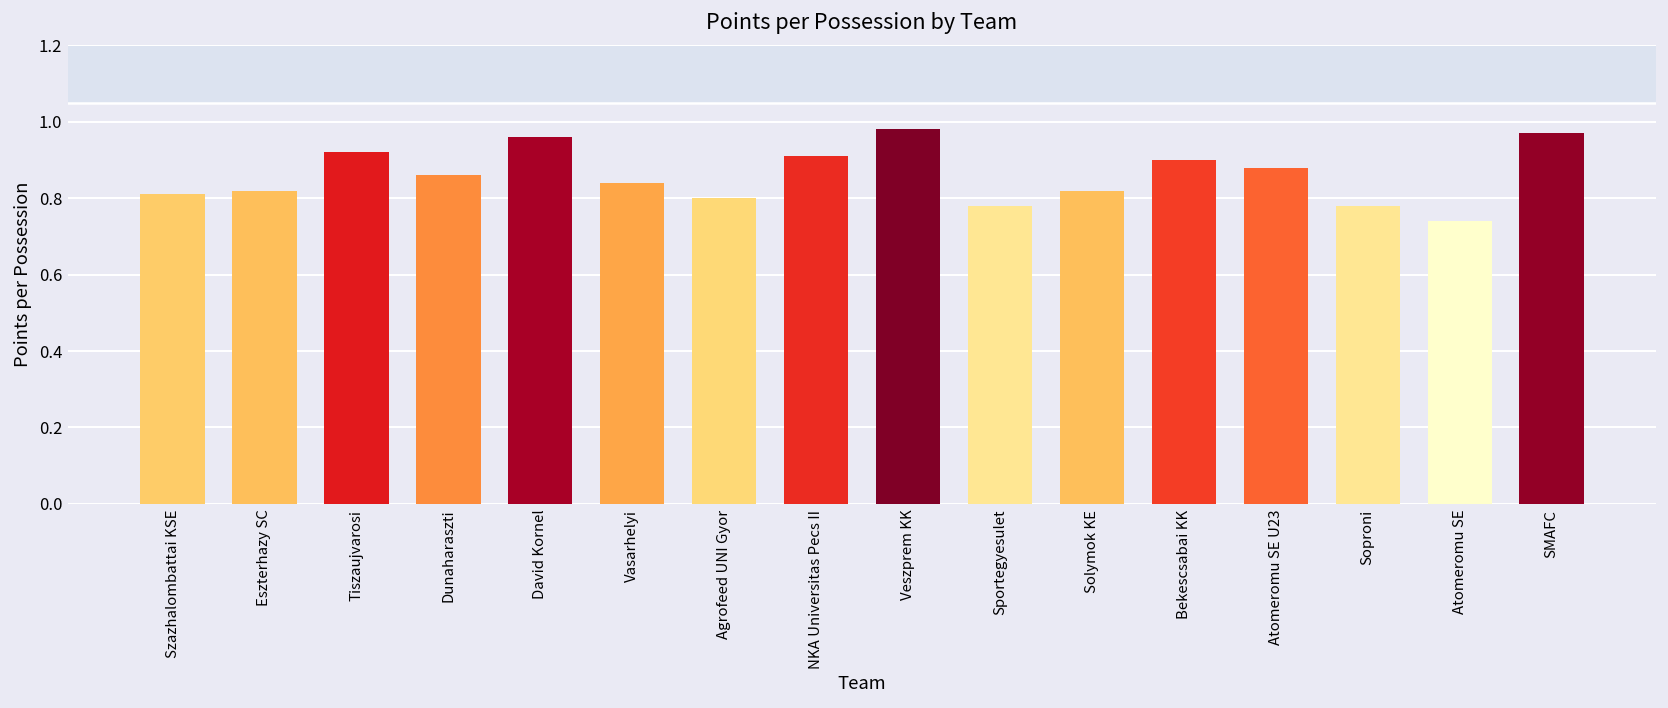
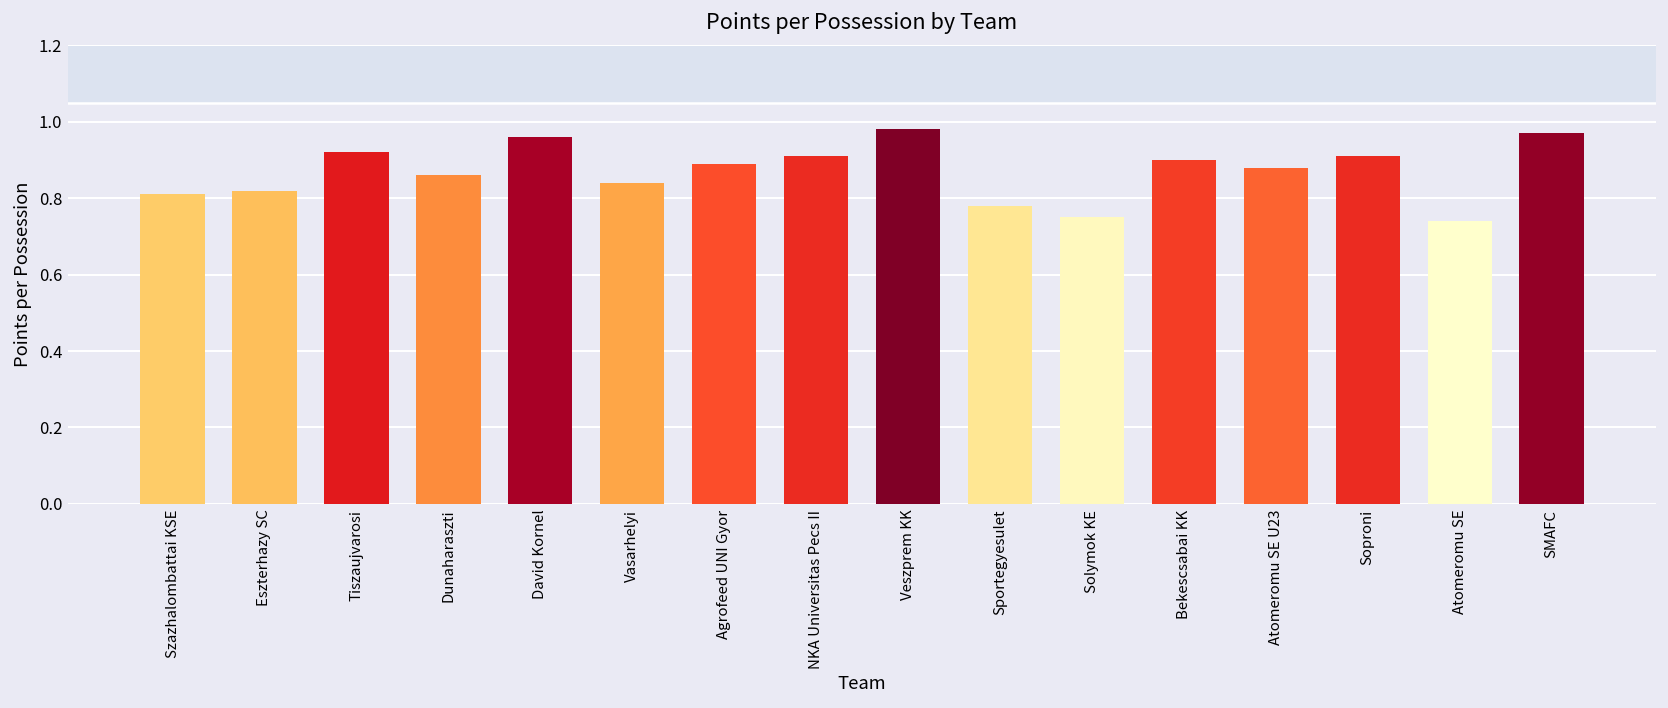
  {
    "Szazhalombattai KSE": 0.81,
    "Eszterhazy SC": 0.82,
    "Tiszaujvarosi": 0.92,
    "Dunaharaszti": 0.86,
    "David Kornel": 0.96,
    "Vasarhelyi": 0.84,
-   "Agrofeed UNI Gyor": 0.80,
+   "Agrofeed UNI Gyor": 0.89,
    "NKA Universitas Pecs II": 0.91,
    "Veszprem KK": 0.98,
    "Sportegyesulet": 0.78,
-   "Solymok KE": 0.82,
+   "Solymok KE": 0.75,
    "Bekescsabai KK": 0.90,
    "Atomeromu SE U23": 0.88,
-   "Soproni": 0.78,
+   "Soproni": 0.91,
    "Atomeromu SE": 0.74,
    "SMAFC": 0.97
  }
